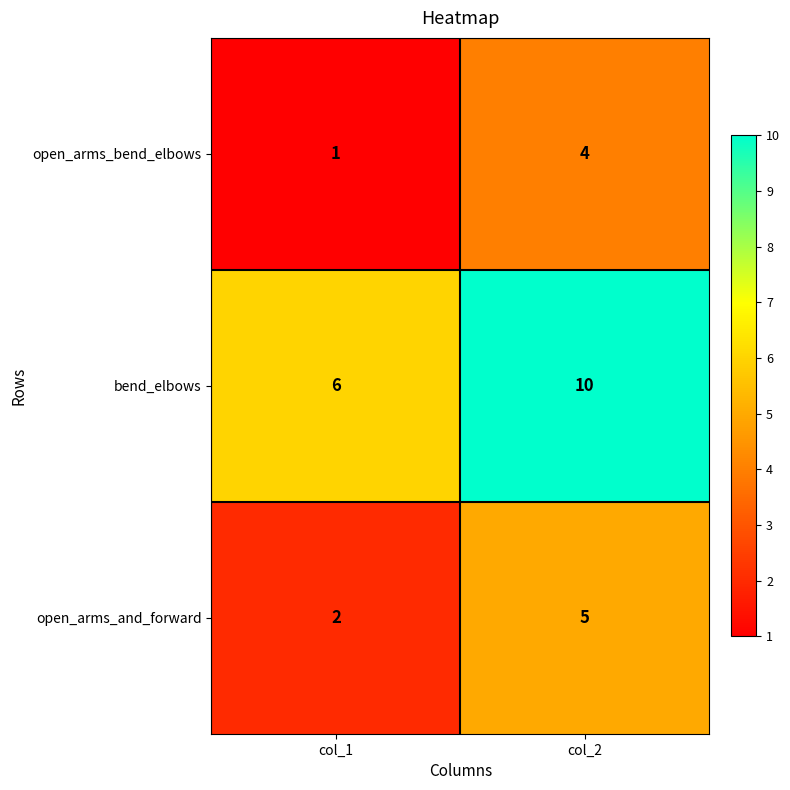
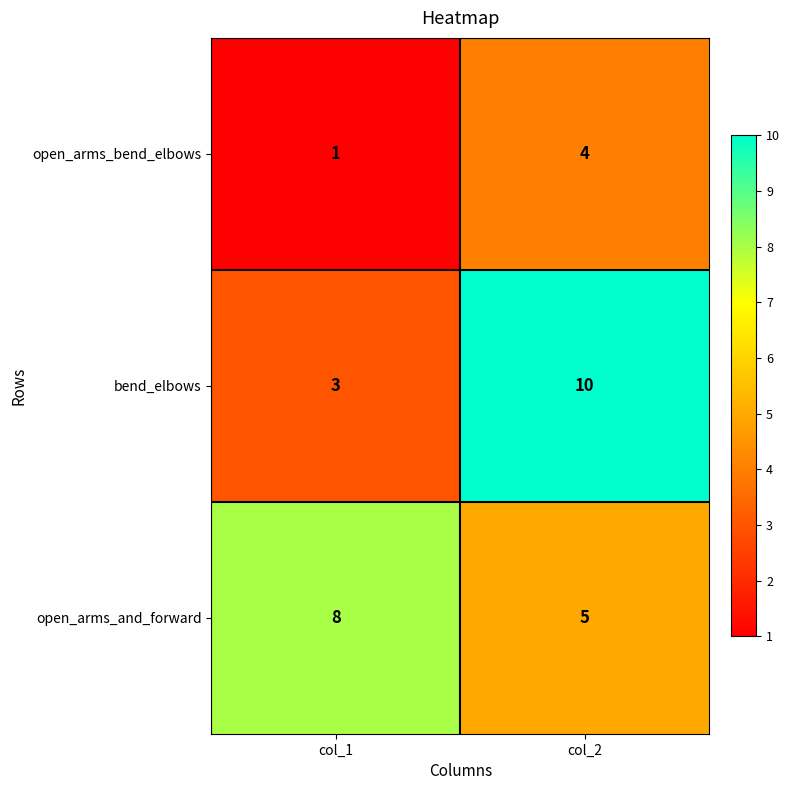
  {
    "open_arms_bend_elbows": {
      "col_1": 1,
      "col_2": 4
    },
    "bend_elbows": {
-     "col_1": 6,
+     "col_1": 3,
      "col_2": 10
    },
    "open_arms_and_forward": {
-     "col_1": 2,
+     "col_1": 8,
      "col_2": 5
    }
  }
